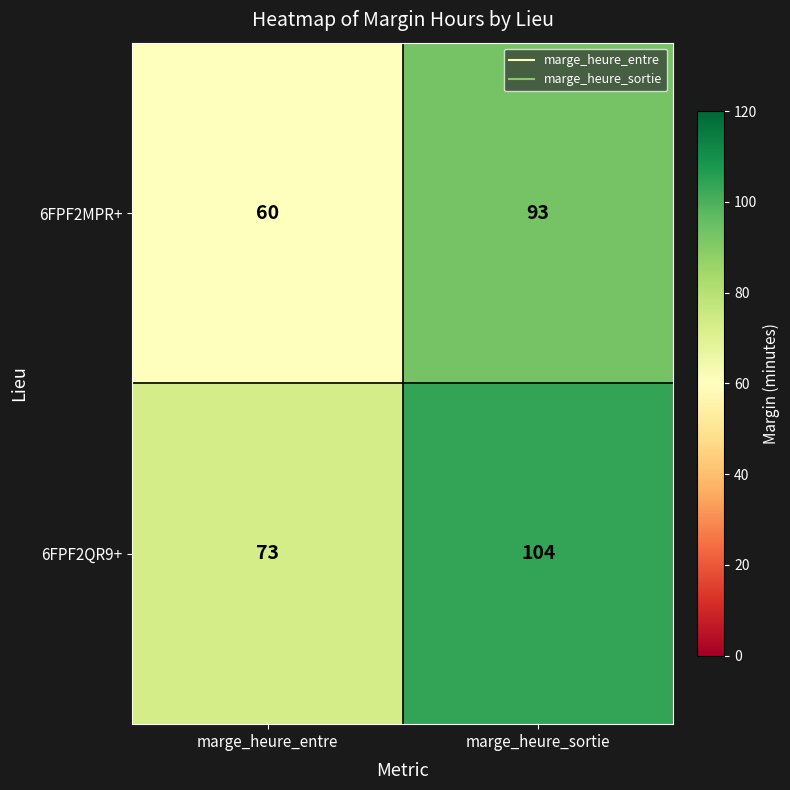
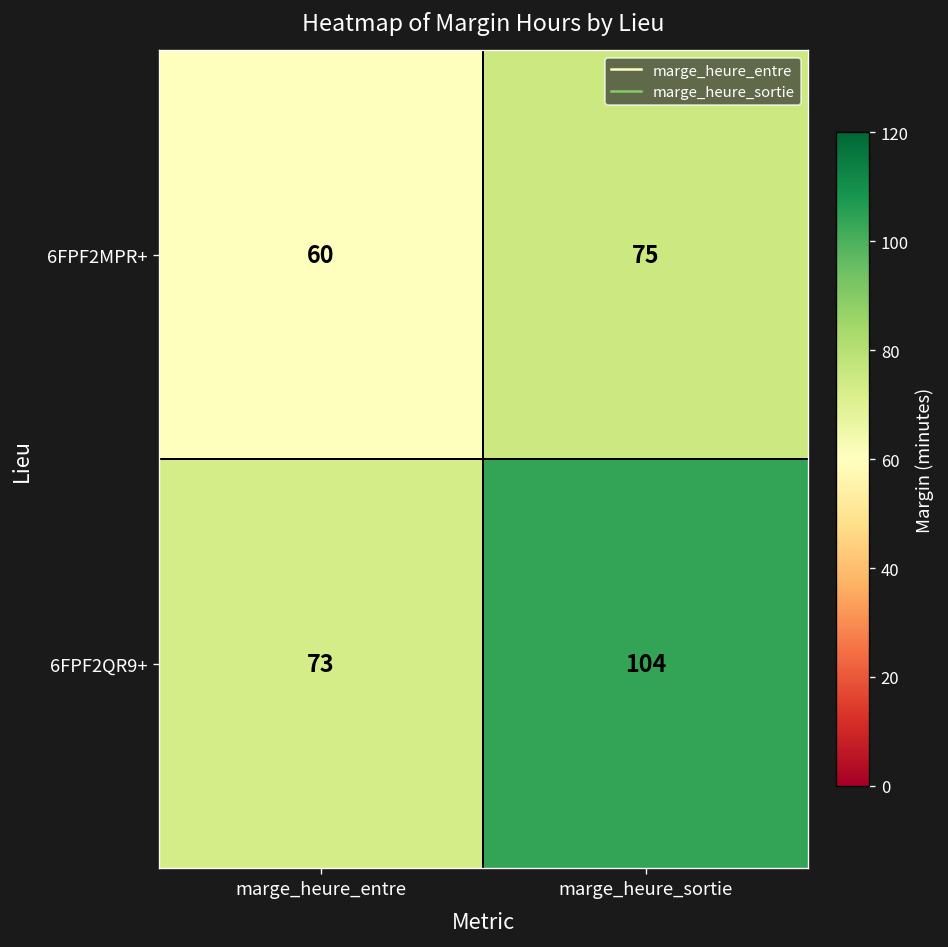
  {
    "6FPF2MPR+": {
      "marge_heure_entre": 60,
-     "marge_heure_sortie": 93
+     "marge_heure_sortie": 75
    },
    "6FPF2QR9+": {
      "marge_heure_entre": 73,
      "marge_heure_sortie": 104
    }
  }
